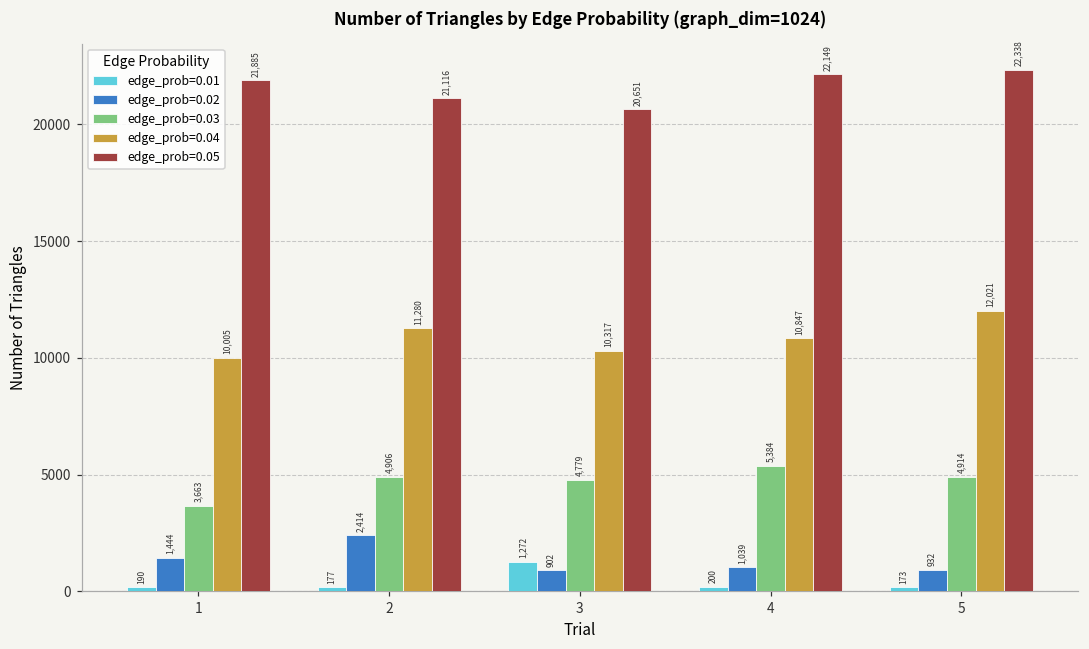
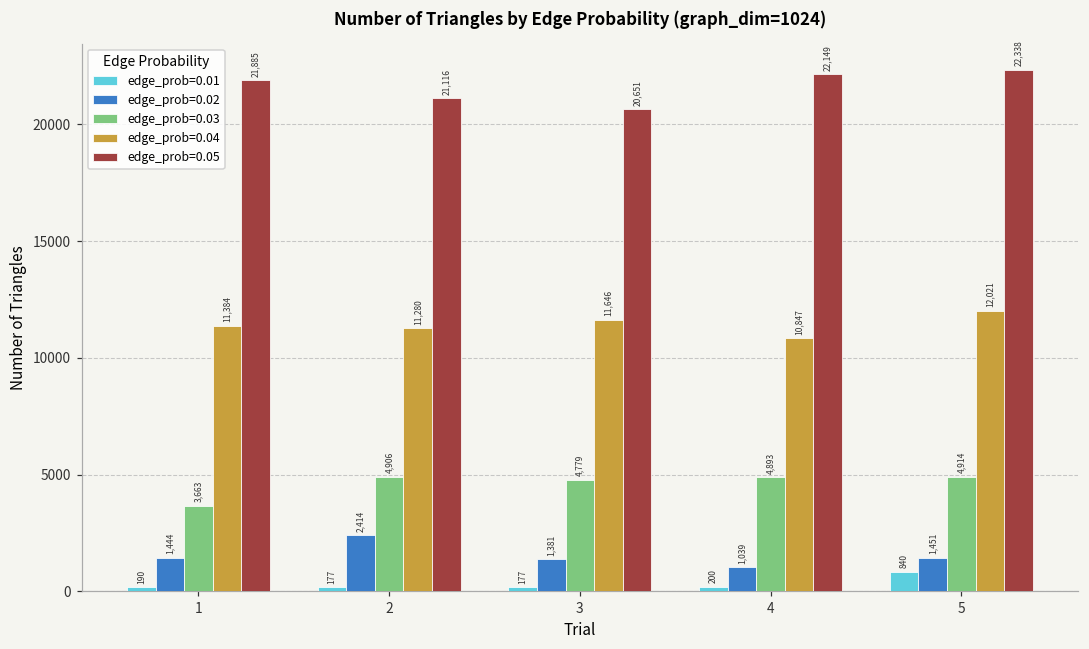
  {
    "edge_prob=0.01": {
      "1": "190",
      "2": "177",
-     "3": "1,272",
+     "3": "177",
      "4": "200",
-     "5": "173"
+     "5": "840"
    },
    "edge_prob=0.02": {
      "1": "1,444",
      "2": "2,414",
-     "3": "902",
+     "3": "1,381",
      "4": "1,039",
-     "5": "932"
+     "5": "1,451"
    },
    "edge_prob=0.03": {
      "1": "3,663",
      "2": "4,906",
      "3": "4,779",
-     "4": "5,384",
+     "4": "4,893",
      "5": "4,914"
    },
    "edge_prob=0.04": {
-     "1": "10,005",
+     "1": "11,384",
      "2": "11,280",
-     "3": "10,317",
+     "3": "11,646",
      "4": "10,847",
      "5": "12,021"
    },
    "edge_prob=0.05": {
      "1": "21,885",
      "2": "21,116",
      "3": "20,651",
      "4": "22,149",
      "5": "22,338"
    }
  }
